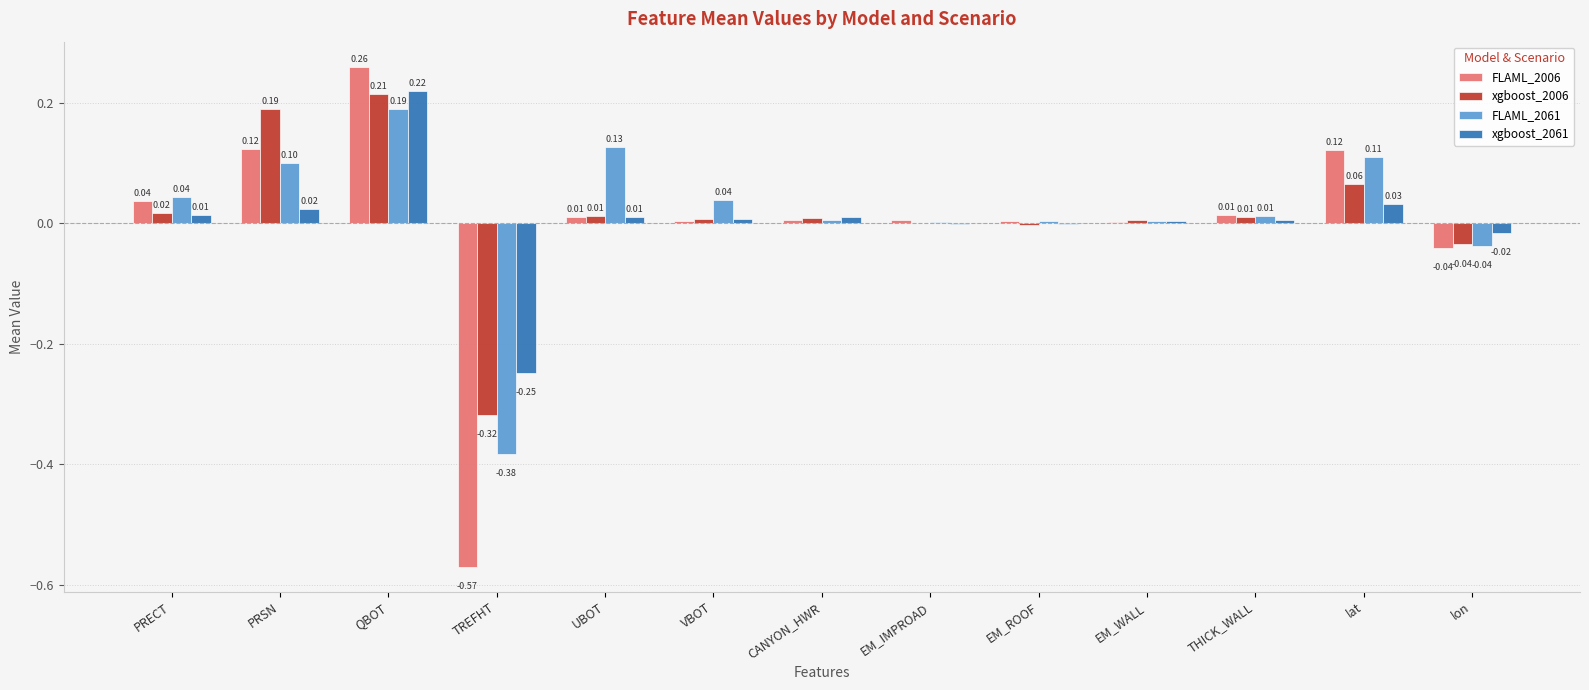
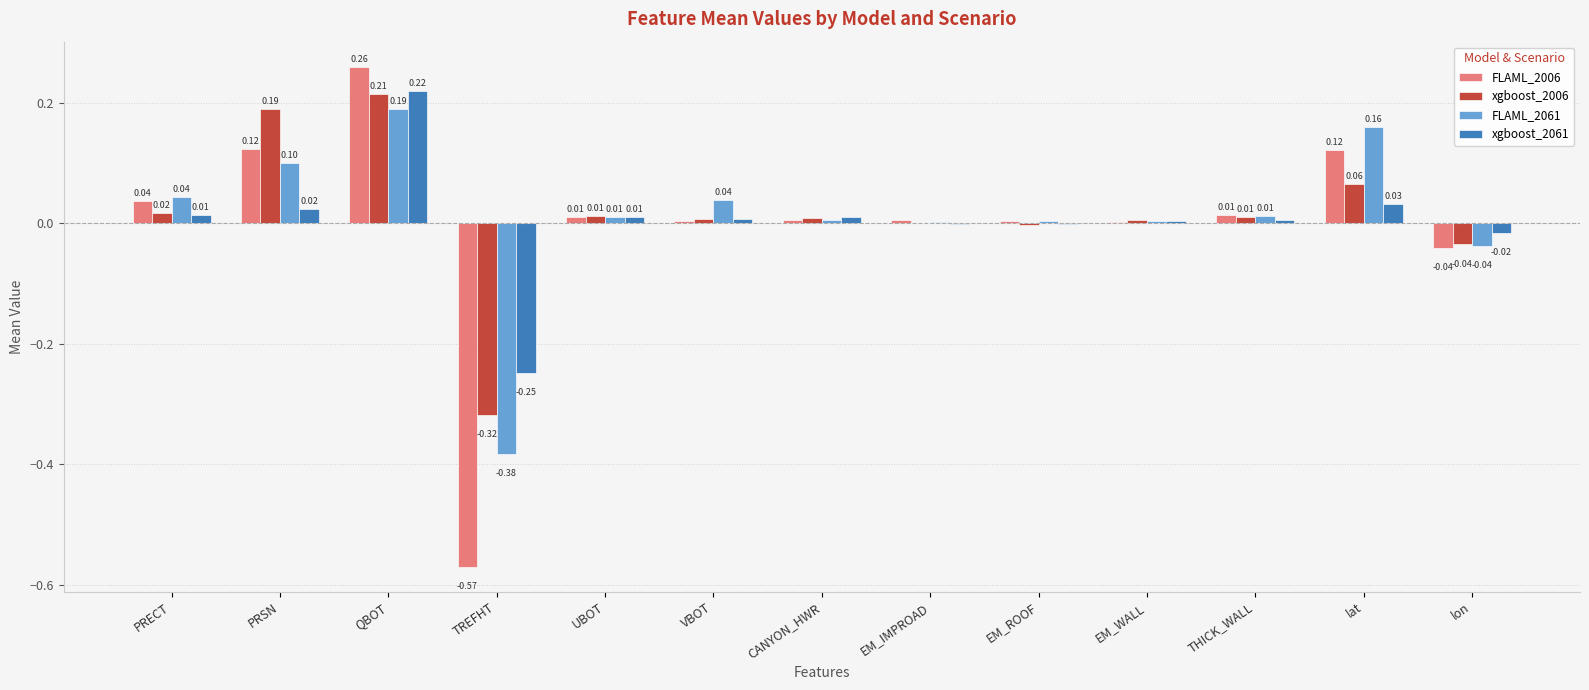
  {
    "FLAML_2006": {
      "PRECT": 0.04,
      "PRSN": 0.12,
      "QBOT": 0.26,
      "TREFHT": -0.57,
      "UBOT": 0.01,
      "THICK_WALL": 0.01,
      "lat": 0.12,
      "lon": -0.04
    },
    "xgboost_2006": {
      "PRECT": 0.02,
      "PRSN": 0.19,
      "QBOT": 0.21,
      "TREFHT": -0.32,
      "UBOT": 0.01,
      "THICK_WALL": 0.01,
      "lat": 0.06,
      "lon": -0.04
    },
    "FLAML_2061": {
      "PRECT": 0.04,
      "PRSN": 0.10,
      "QBOT": 0.19,
      "TREFHT": -0.38,
-     "UBOT": 0.13,
+     "UBOT": 0.01,
      "VBOT": 0.04,
      "THICK_WALL": 0.01,
-     "lat": 0.11,
+     "lat": 0.16,
      "lon": -0.04
    },
    "xgboost_2061": {
      "PRECT": 0.01,
      "PRSN": 0.02,
      "QBOT": 0.22,
      "TREFHT": -0.25,
      "UBOT": 0.01,
      "lat": 0.03,
      "lon": -0.02
    }
  }
